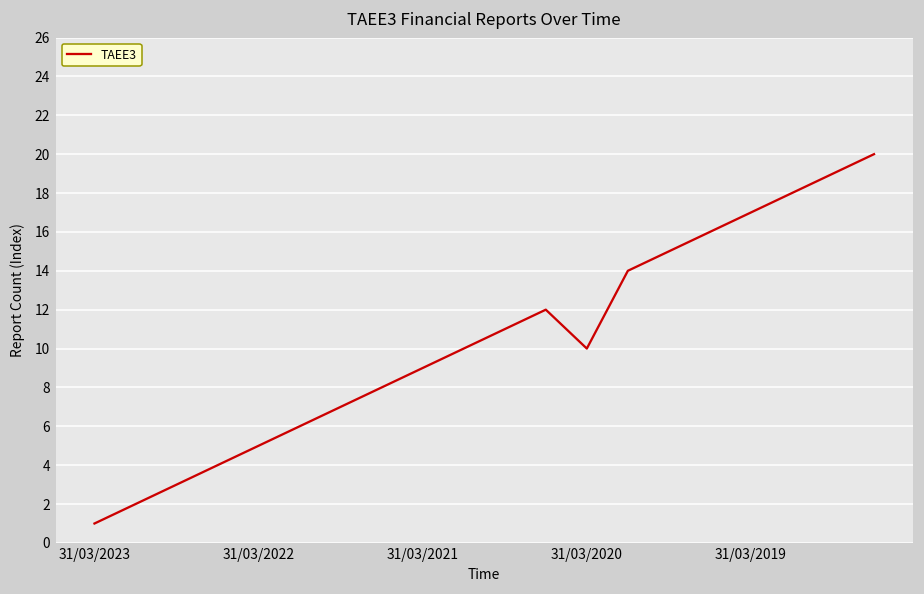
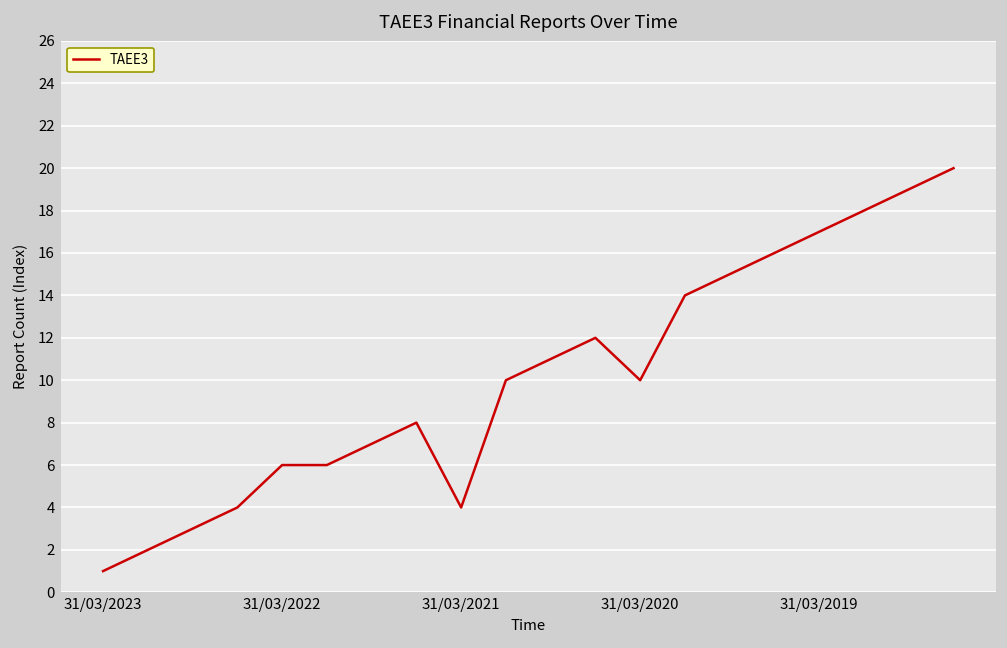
  {
    "31/03/2023": 1,
-   "31/03/2022": 5,
-   "31/03/2021": 9,
+   "31/03/2022": 6,
+   "31/03/2021": 4,
    "31/03/2020": 10,
    "31/03/2019": 17
  }
